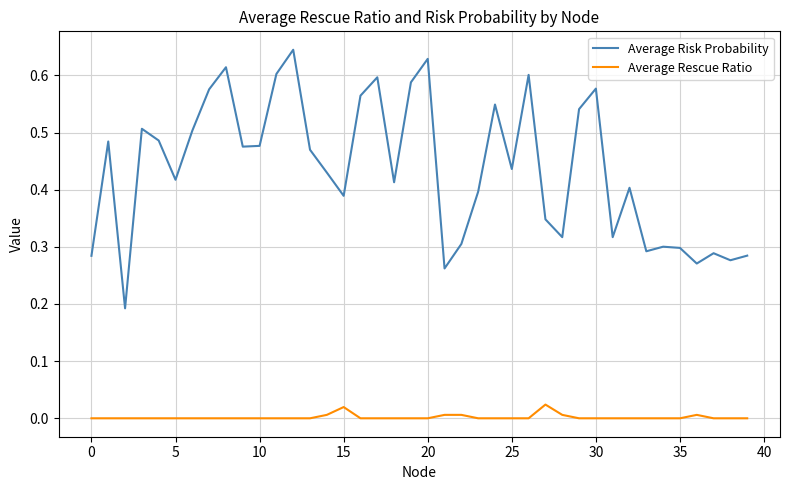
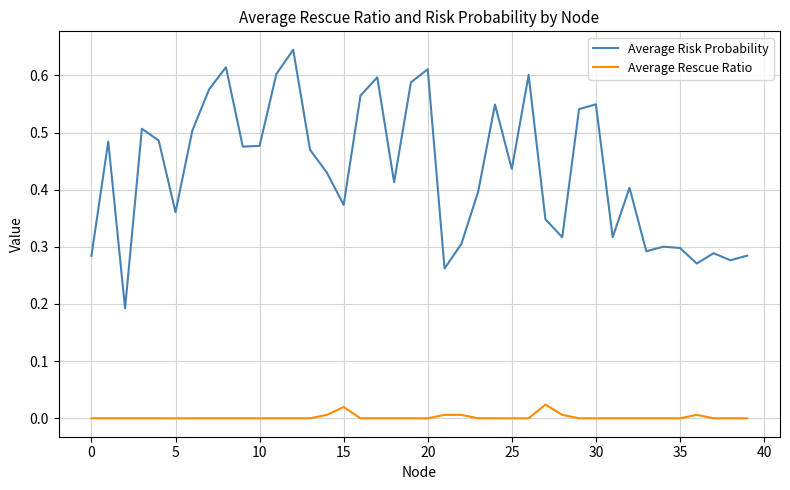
  {
    "Average Risk Probability": {
      "0": 0.28,
-     "5": 0.42,
+     "5": 0.36,
      "10": 0.48,
-     "15": 0.39,
-     "20": 0.63,
+     "15": 0.37,
+     "20": 0.61,
      "25": 0.44,
-     "30": 0.58,
+     "30": 0.55,
      "35": 0.30
    },
    "Average Rescue Ratio": {
      "0": 0.00,
      "5": 0.00,
      "10": 0.00,
      "15": 0.02,
      "20": 0.00,
      "25": 0.00,
      "30": 0.00,
      "35": 0.00
    }
  }
